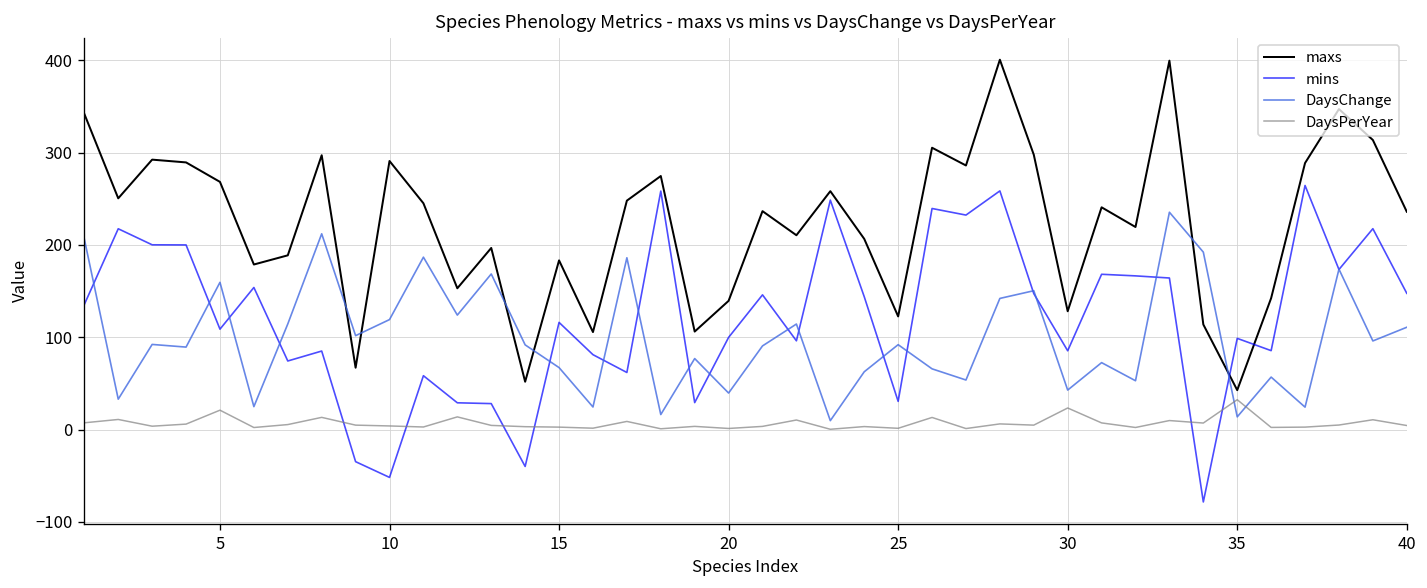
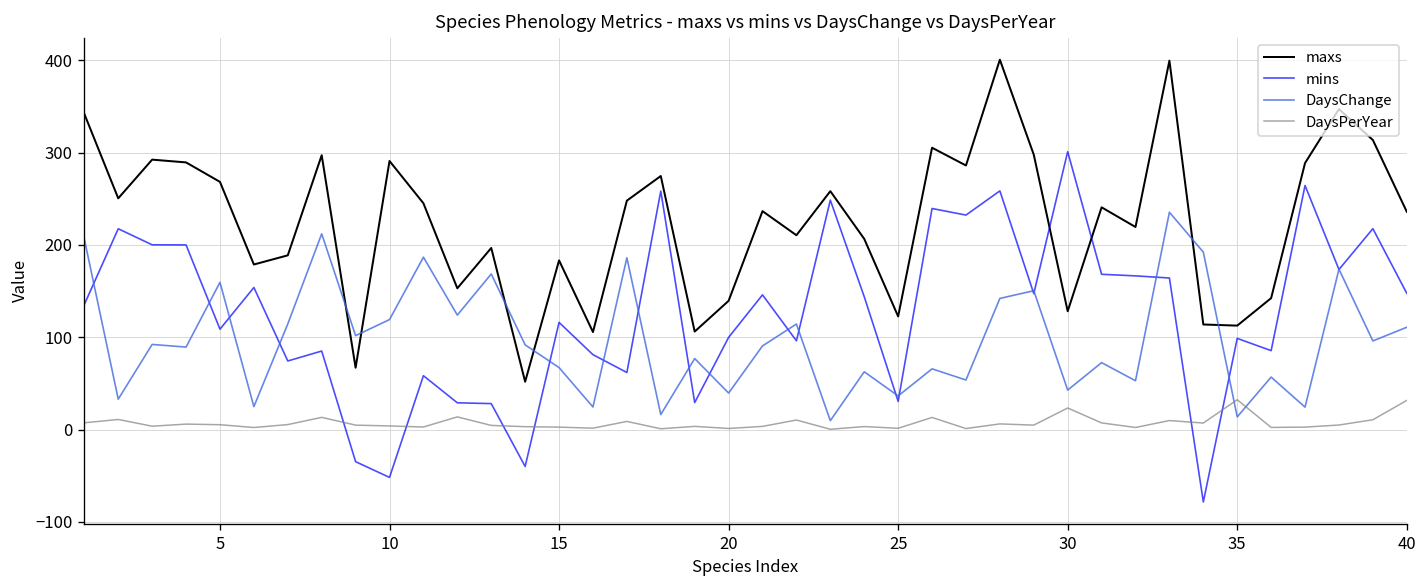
  {
    "maxs": {
      "5": 270,
      "10": 290,
      "15": 180,
      "20": 140,
      "25": 120,
      "30": 130,
-     "35": 40,
+     "35": 110,
      "40": 240
    },
    "mins": {
      "5": 110,
      "10": -50,
      "15": 120,
      "20": 100,
      "25": 30,
-     "30": 90,
+     "30": 300,
      "35": 100,
      "40": 150
    },
    "DaysChange": {
      "5": 160,
      "10": 120,
      "15": 70,
      "20": 40,
-     "25": 90,
+     "25": 40,
      "30": 40,
      "35": 10,
      "40": 110
    },
    "DaysPerYear": {
-     "5": 20,
+     "5": 10,
      "10": 0,
      "15": 0,
      "20": 0,
      "25": 0,
      "30": 20,
      "35": 30,
-     "40": 0
+     "40": 30
    }
  }
